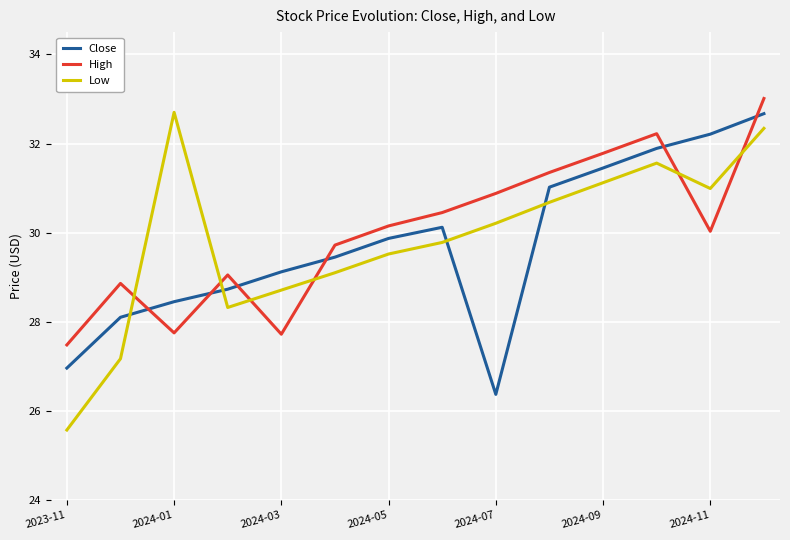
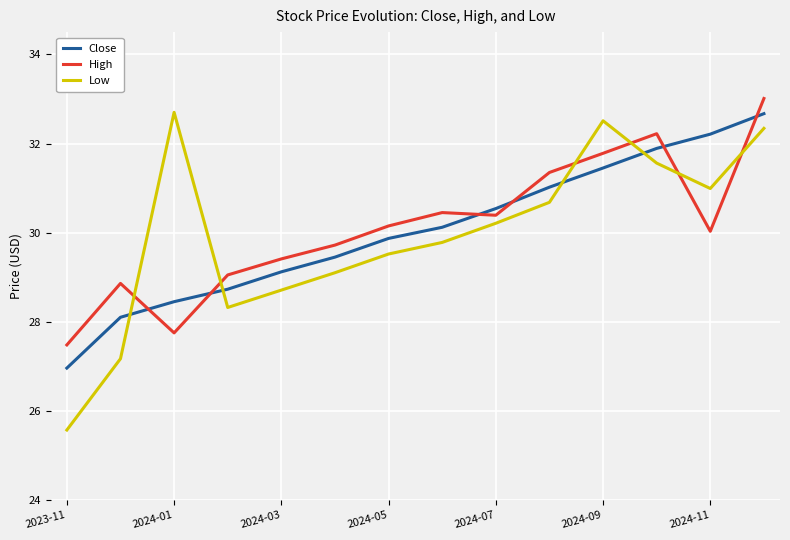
  {
    "Close": {
      "2023-11": 27.0,
      "2024-01": 28.5,
      "2024-03": 29.1,
      "2024-05": 29.9,
-     "2024-07": 26.4,
+     "2024-07": 30.5,
      "2024-09": 31.5,
      "2024-11": 32.2
    },
    "High": {
      "2023-11": 27.5,
      "2024-01": 27.8,
-     "2024-03": 27.7,
+     "2024-03": 29.4,
      "2024-05": 30.2,
-     "2024-07": 30.9,
+     "2024-07": 30.4,
      "2024-09": 31.8,
      "2024-11": 30.0
    },
    "Low": {
      "2023-11": 25.6,
      "2024-01": 32.7,
      "2024-03": 28.7,
      "2024-05": 29.5,
      "2024-07": 30.2,
-     "2024-09": 31.1,
+     "2024-09": 32.5,
      "2024-11": 31.0
    }
  }
